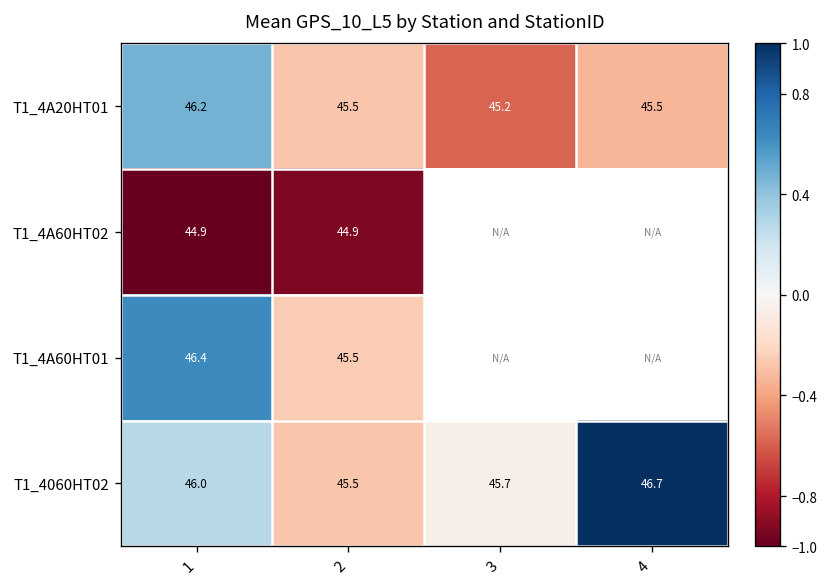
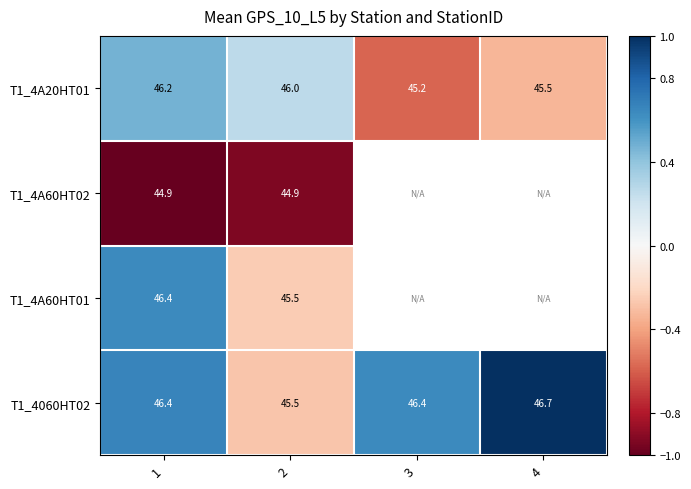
  {
    "T1_4A20HT01": {
      "1": 46.2,
-     "2": 45.5,
+     "2": 46.0,
      "3": 45.2,
      "4": 45.5
    },
    "T1_4A60HT02": {
      "1": 44.9,
      "2": 44.9
    },
    "T1_4A60HT01": {
      "1": 46.4,
      "2": 45.5
    },
    "T1_4060HT02": {
-     "1": 46.0,
+     "1": 46.4,
      "2": 45.5,
-     "3": 45.7,
+     "3": 46.4,
      "4": 46.7
    }
  }
